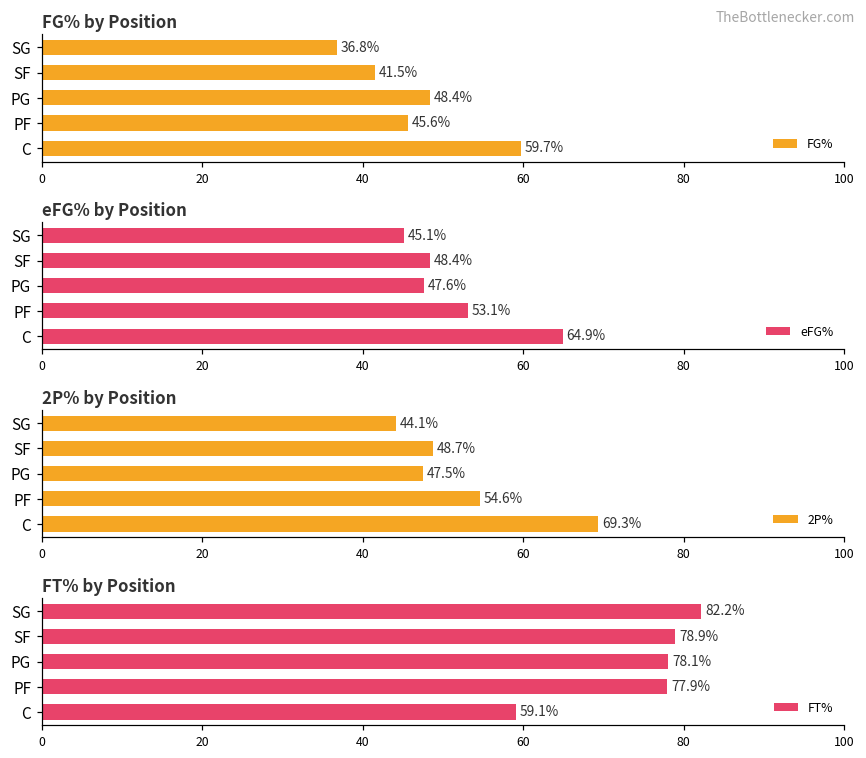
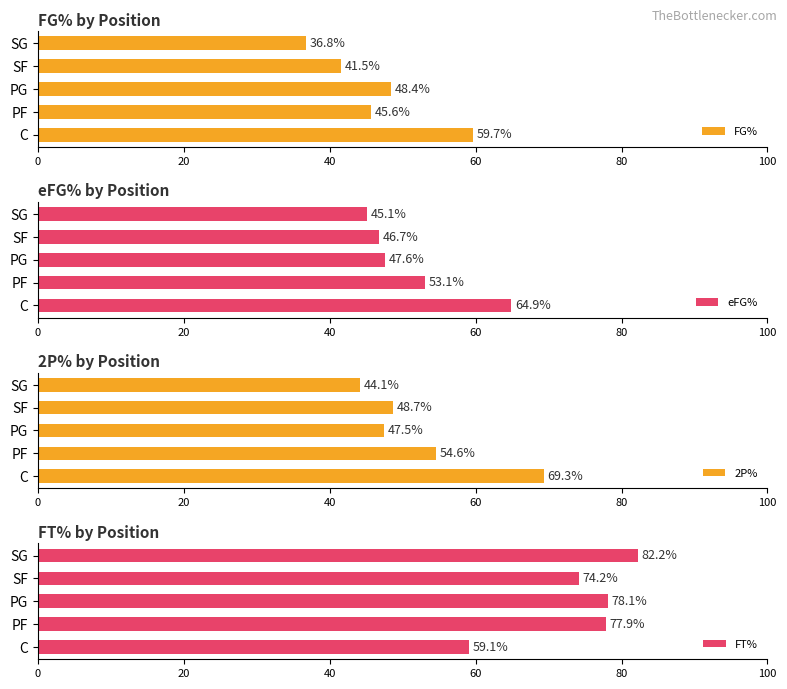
  {
    "FG% by Position": {
      "SG": "36.8%",
      "SF": "41.5%",
      "PG": "48.4%",
      "PF": "45.6%",
      "C": "59.7%"
    },
    "eFG% by Position": {
      "SG": "45.1%",
-     "SF": "48.4%",
+     "SF": "46.7%",
      "PG": "47.6%",
      "PF": "53.1%",
      "C": "64.9%"
    },
    "2P% by Position": {
      "SG": "44.1%",
      "SF": "48.7%",
      "PG": "47.5%",
      "PF": "54.6%",
      "C": "69.3%"
    },
    "FT% by Position": {
      "SG": "82.2%",
-     "SF": "78.9%",
+     "SF": "74.2%",
      "PG": "78.1%",
      "PF": "77.9%",
      "C": "59.1%"
    }
  }
